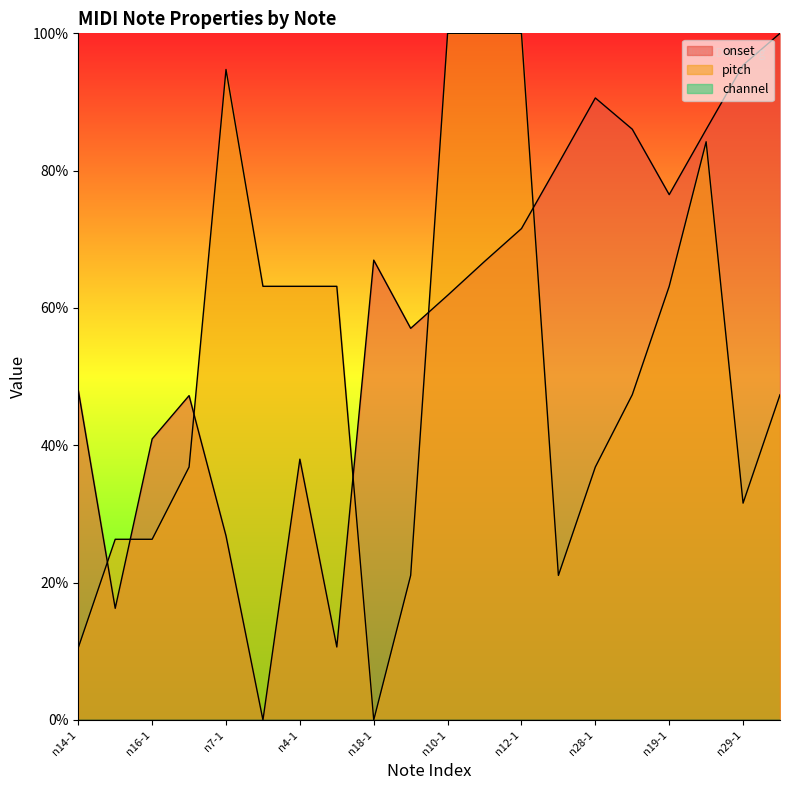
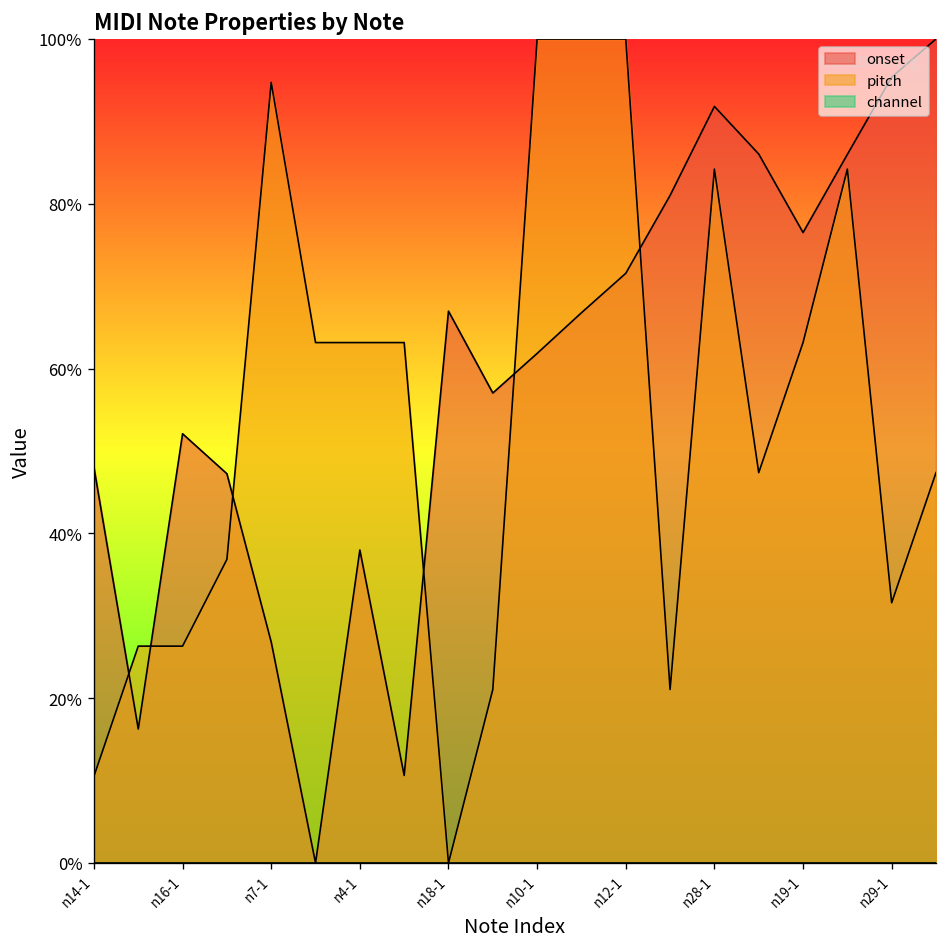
  {
    "onset": {
      "n14-1": "48%",
-     "n16-1": "41%",
+     "n16-1": "52%",
      "n7-1": "27%",
      "n4-1": "38%",
      "n18-1": "67%",
      "n10-1": "62%",
      "n12-1": "72%",
-     "n28-1": "91%",
+     "n28-1": "92%",
      "n19-1": "77%"
    },
    "pitch": {
      "n14-1": "11%",
      "n16-1": "26%",
      "n7-1": "95%",
      "n4-1": "63%",
      "n10-1": "100%",
      "n12-1": "100%",
-     "n28-1": "37%",
+     "n28-1": "84%",
      "n19-1": "63%",
      "n29-1": "32%"
    },
    "channel": {
      "n14-1": "0%",
      "n16-1": "0%",
      "n7-1": "0%",
      "n4-1": "0%",
      "n10-1": "0%",
      "n12-1": "0%",
      "n28-1": "0%",
      "n19-1": "0%",
      "n29-1": "0%"
    }
  }
